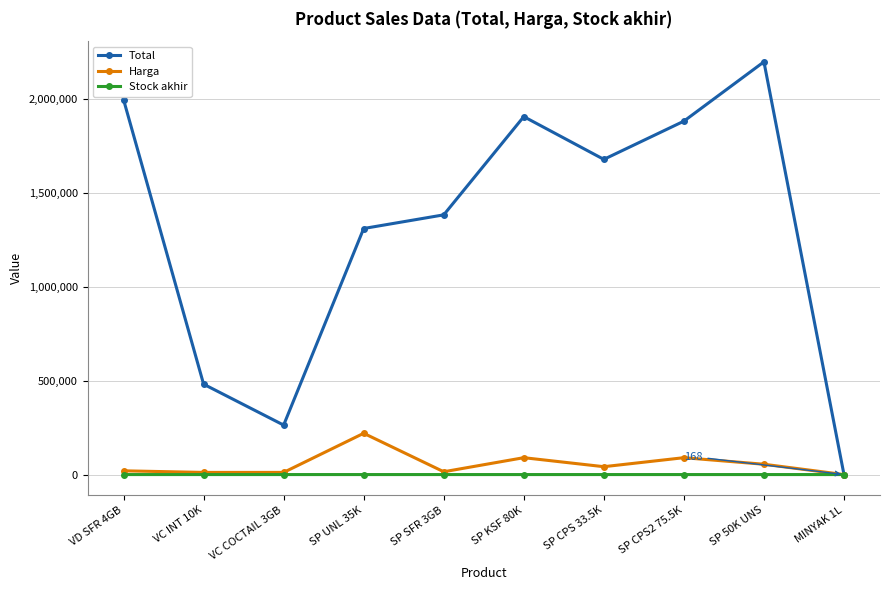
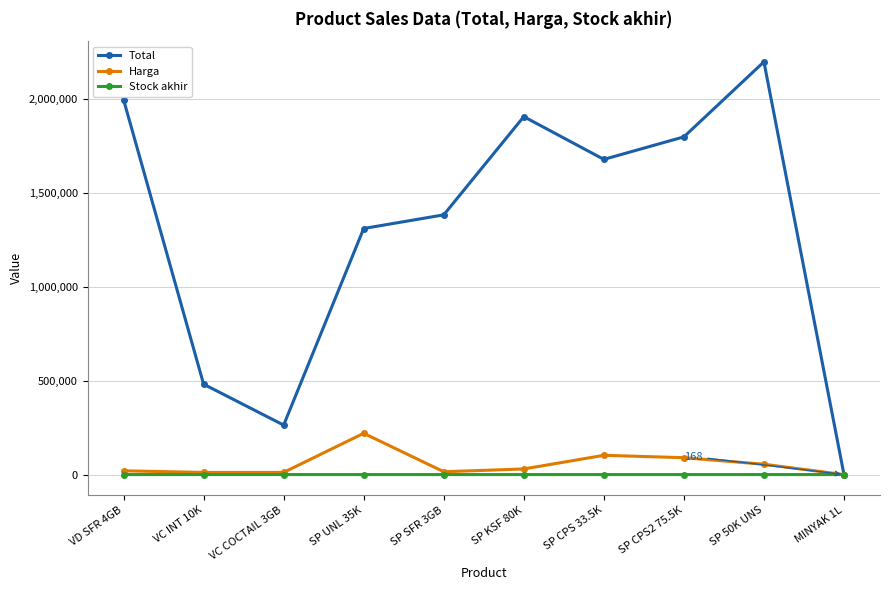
  {
    "Total": {
      "VD SFR 4GB": "2,000,000",
      "VC INT 10K": "480,000",
      "VC COCTAIL 3GB": "260,000",
      "SP UNL 35K": "1,310,000",
      "SP SFR 3GB": "1,380,000",
      "SP KSF 80K": "1,910,000",
      "SP CPS 33.5K": "1,680,000",
-     "SP CPS2 75.5K": "1,880,000",
+     "SP CPS2 75.5K": "1,800,000",
      "SP 50K UNS": "2,200,000"
    },
    "Harga": {
      "VD SFR 4GB": "20,000",
      "SP UNL 35K": "220,000",
      "SP SFR 3GB": "20,000",
-     "SP KSF 80K": "90,000",
-     "SP CPS 33.5K": "40,000"
+     "SP KSF 80K": "30,000",
+     "SP CPS 33.5K": "100,000"
    },
    "Stock akhir": {
      "VD SFR 4GB": "0",
      "SP UNL 35K": "0",
      "SP SFR 3GB": "0",
      "SP KSF 80K": "0",
      "SP CPS 33.5K": "0"
    }
  }
